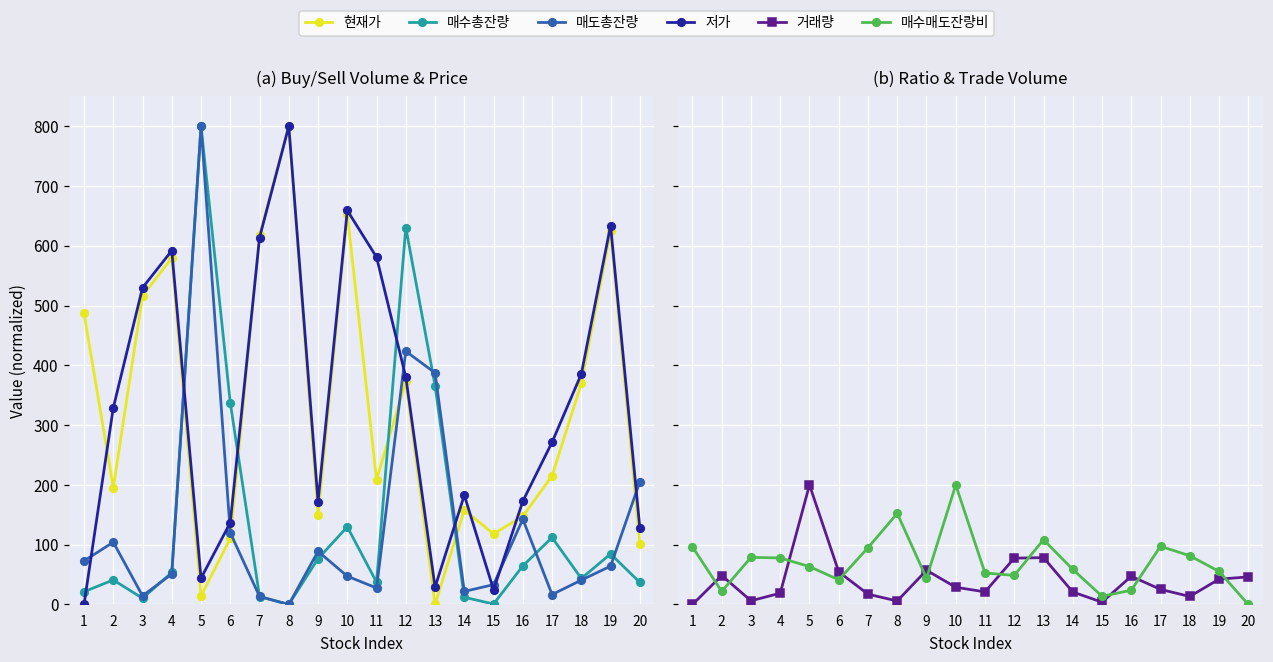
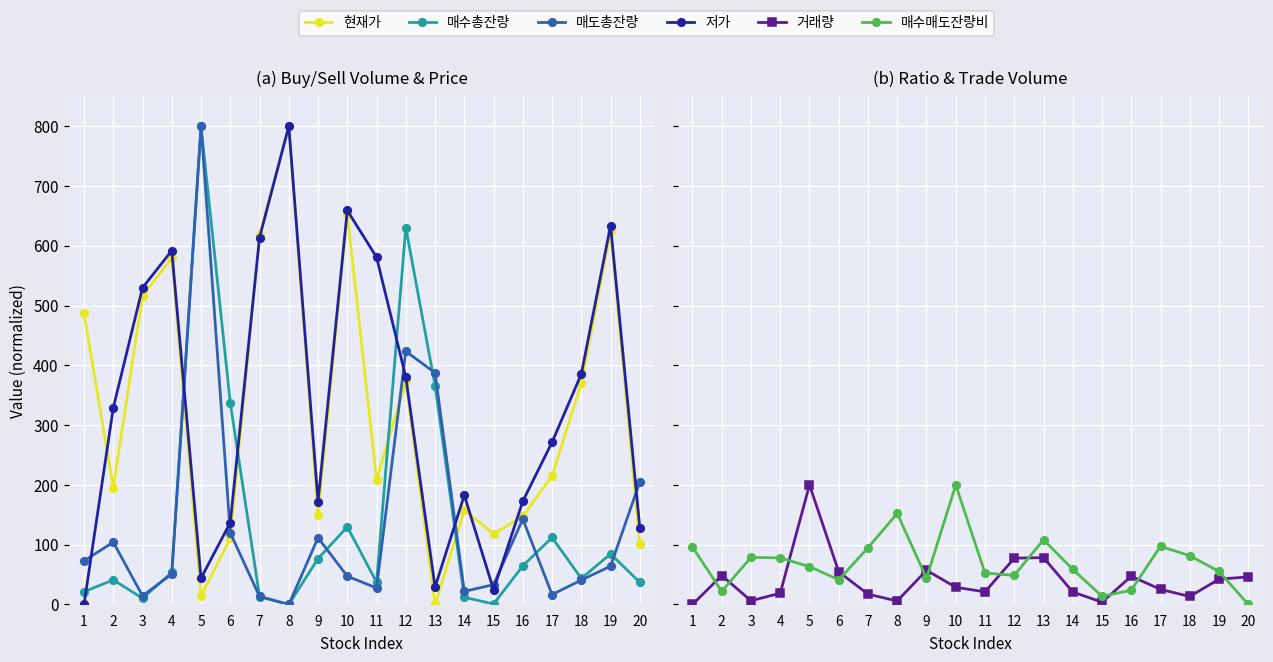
  {
    "(a) Buy/Sell Volume & Price": {
      "현재가": {
        "1": 490,
        "2": 200,
        "3": 520,
        "4": 580,
        "5": 10,
        "6": 110,
        "9": 150,
        "10": 650,
        "11": 210,
        "12": 370,
        "13": 0,
        "14": 160,
        "15": 120,
        "16": 150,
        "17": 220,
        "18": 370,
        "19": 620,
        "20": 100
      },
      "매수총잔량": {
        "1": 20,
        "2": 40,
        "6": 340,
        "9": 80,
        "10": 130,
        "11": 40,
        "12": 630,
        "13": 370,
        "14": 10,
        "15": 0,
        "16": 60,
        "17": 110,
        "19": 80,
        "20": 40
      },
      "매도총잔량": {
        "1": 70,
        "2": 100,
        "6": 120,
-       "9": 90,
+       "9": 110,
        "10": 50,
        "11": 30,
        "12": 420,
        "13": 390,
        "14": 20,
        "15": 30,
        "16": 140,
        "17": 20,
        "19": 60,
        "20": 210
      },
      "저가": {
        "1": 0,
        "2": 330,
        "3": 530,
        "4": 590,
        "5": 40,
        "6": 140,
        "9": 170,
        "10": 660,
        "11": 580,
        "12": 380,
        "13": 30,
        "14": 180,
        "15": 20,
        "16": 170,
        "17": 270,
        "18": 390,
        "19": 630,
        "20": 130
      }
    }
  }
